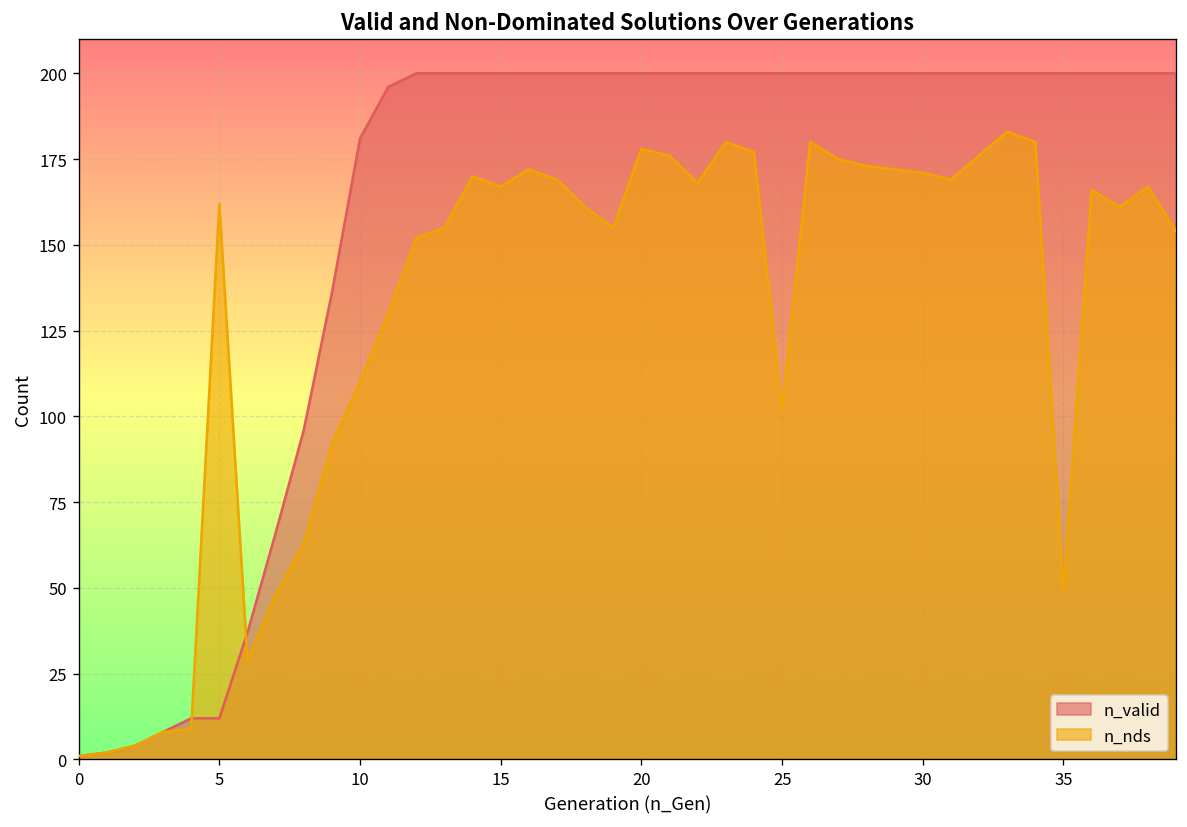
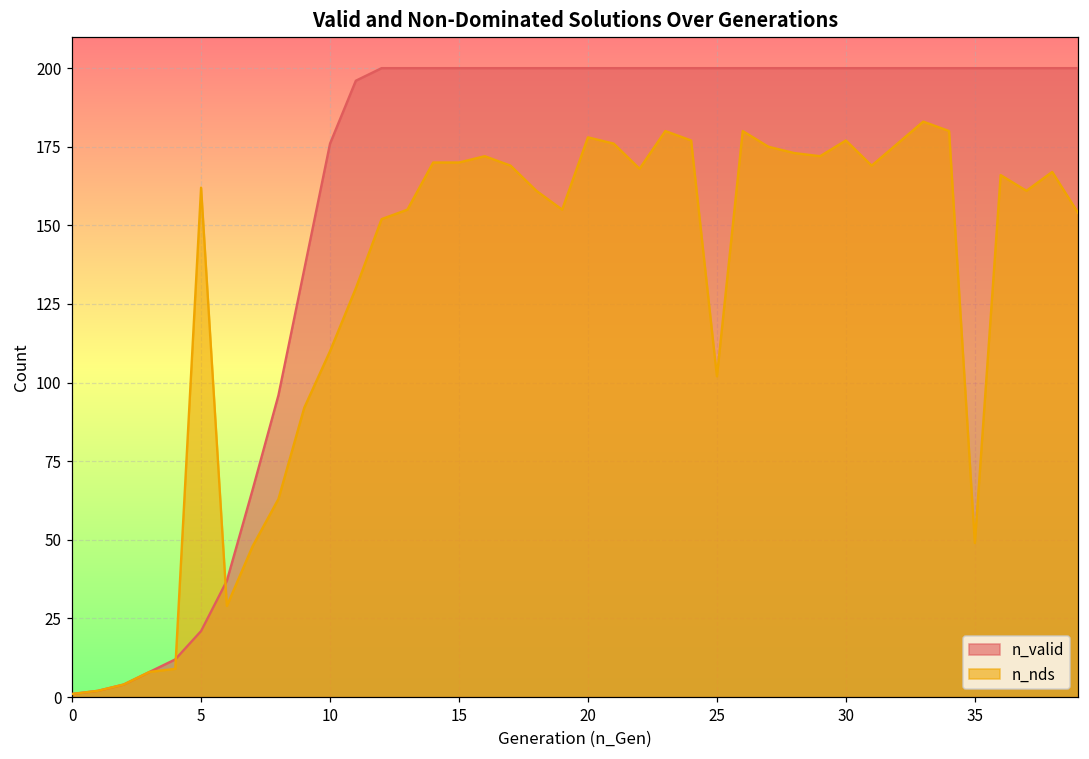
  {
    "n_valid": {
-     "5": 12,
-     "10": 181,
+     "5": 21,
+     "10": 176,
      "15": 200,
      "20": 200,
      "25": 200,
      "30": 200,
      "35": 200
    },
    "n_nds": {
      "5": 162,
      "10": 110,
-     "15": 167,
+     "15": 170,
      "20": 178,
      "25": 102,
-     "30": 171,
+     "30": 177,
      "35": 49
    }
  }
